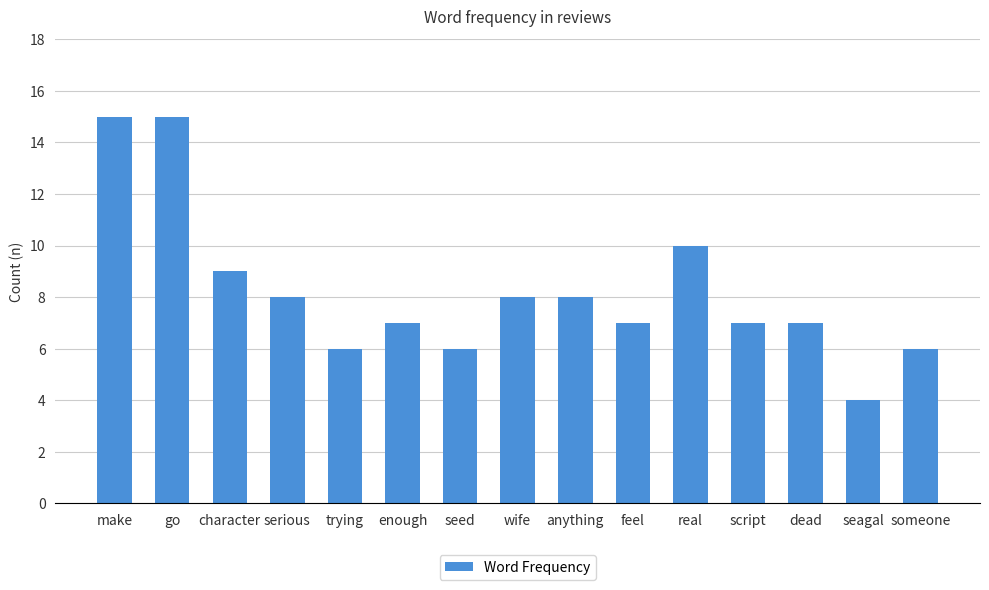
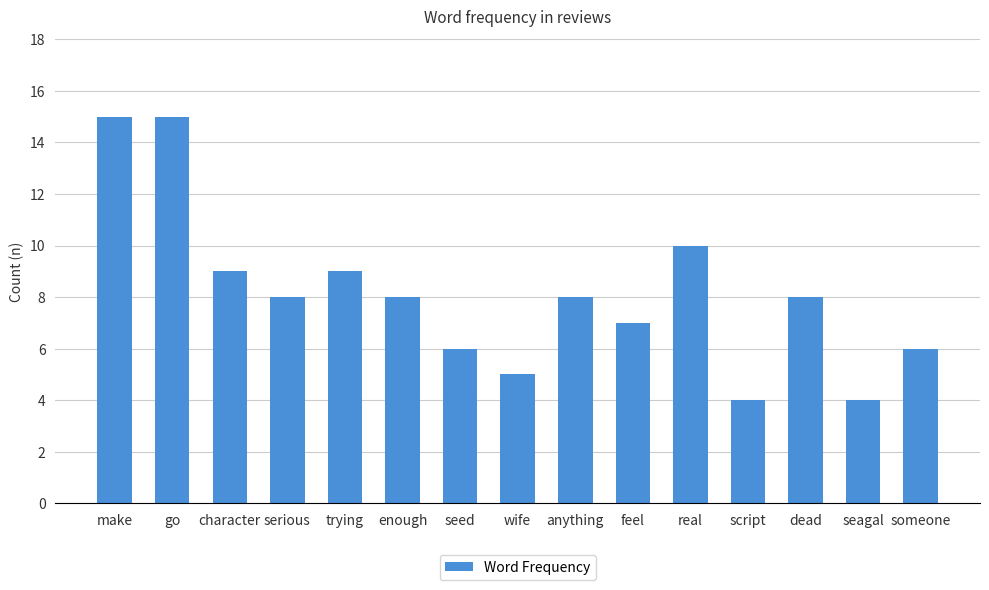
  {
    "make": 15,
    "go": 15,
    "character": 9,
    "serious": 8,
-   "trying": 6,
-   "enough": 7,
+   "trying": 9,
+   "enough": 8,
    "seed": 6,
-   "wife": 8,
+   "wife": 5,
    "anything": 8,
    "feel": 7,
    "real": 10,
-   "script": 7,
-   "dead": 7,
+   "script": 4,
+   "dead": 8,
    "seagal": 4,
    "someone": 6
  }
